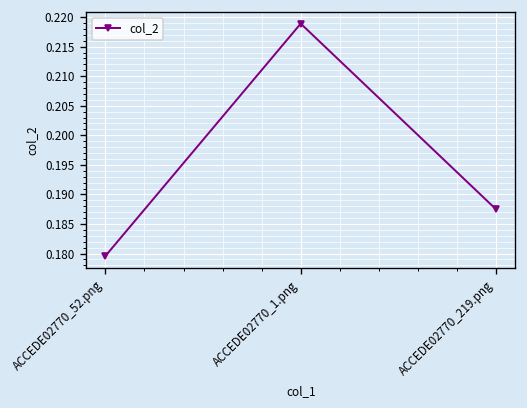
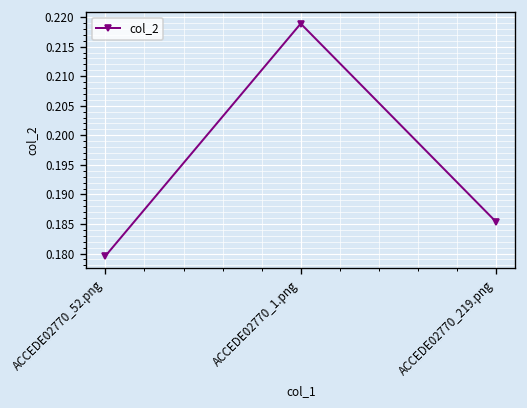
  {
    "ACCEDE02770_52.png": 0.180,
    "ACCEDE02770_1.png": 0.219,
-   "ACCEDE02770_219.png": 0.187
+   "ACCEDE02770_219.png": 0.185
  }
